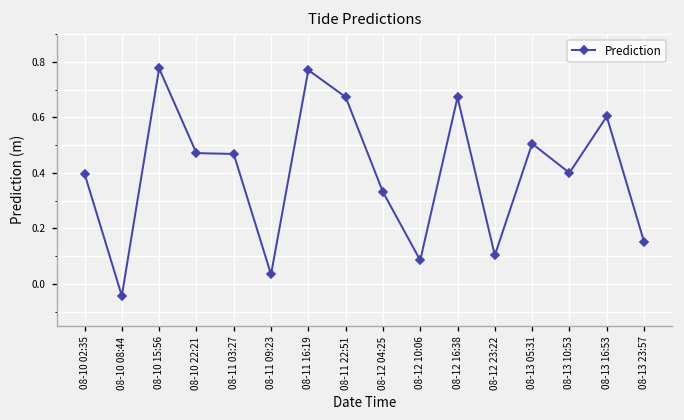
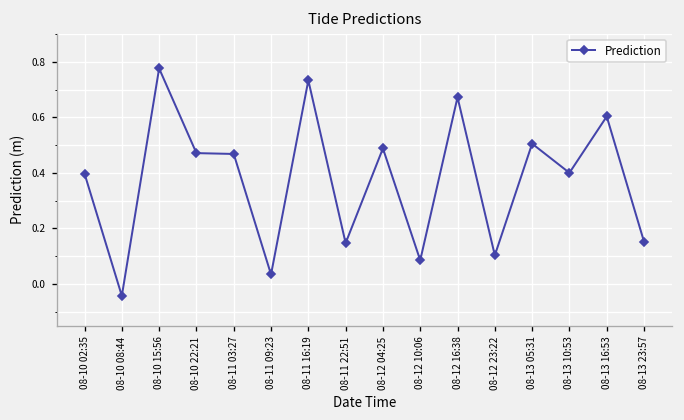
  {
    "08-10 02:35": 0.40,
    "08-10 08:44": -0.04,
    "08-10 15:56": 0.78,
    "08-10 22:21": 0.47,
    "08-11 03:27": 0.47,
    "08-11 09:23": 0.03,
-   "08-11 16:19": 0.77,
-   "08-11 22:51": 0.67,
-   "08-12 04:25": 0.33,
+   "08-11 16:19": 0.73,
+   "08-11 22:51": 0.15,
+   "08-12 04:25": 0.49,
    "08-12 10:06": 0.09,
    "08-12 16:38": 0.67,
    "08-12 23:22": 0.10,
    "08-13 05:31": 0.51,
    "08-13 10:53": 0.40,
    "08-13 16:53": 0.60,
    "08-13 23:57": 0.15
  }
